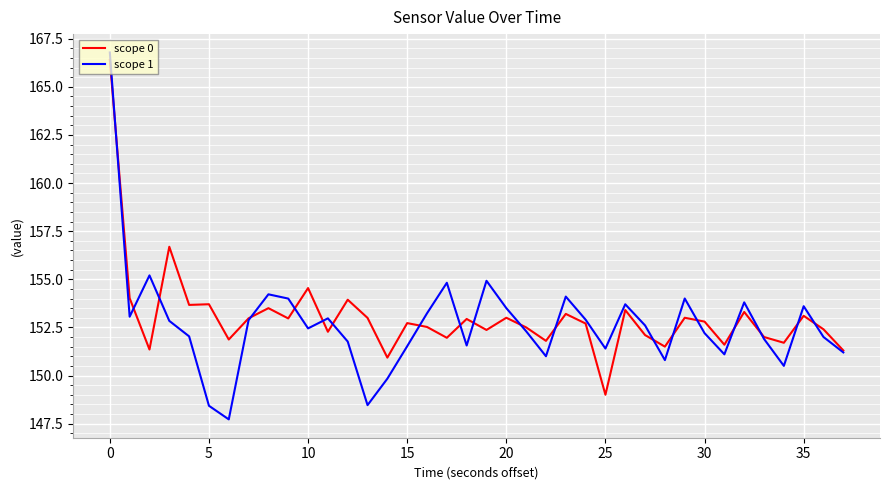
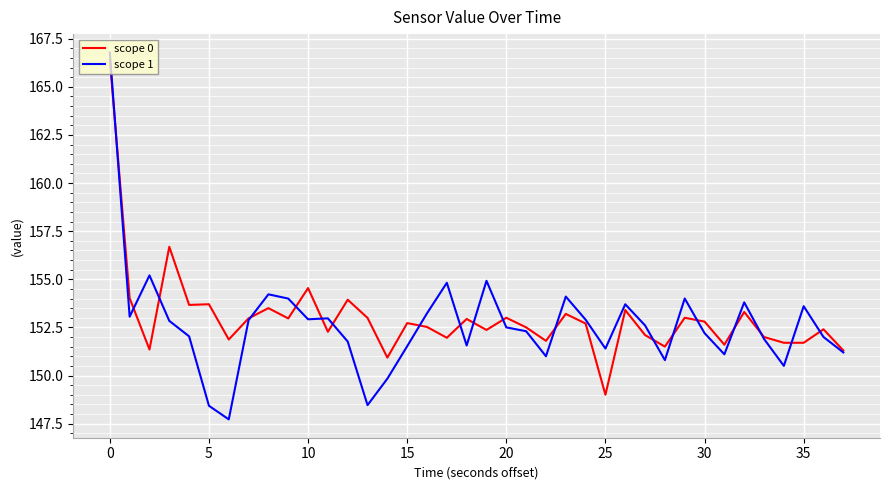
  {
    "scope 0": {
      "5": 153.7,
      "10": 154.5,
      "15": 152.7,
      "20": 153.0,
      "25": 149.0,
      "30": 152.8,
-     "35": 153.1
+     "35": 151.7
    },
    "scope 1": {
      "5": 148.4,
-     "10": 152.4,
+     "10": 152.9,
      "15": 151.5,
-     "20": 153.5,
+     "20": 152.5,
      "25": 151.4,
      "30": 152.2,
      "35": 153.6
    }
  }
